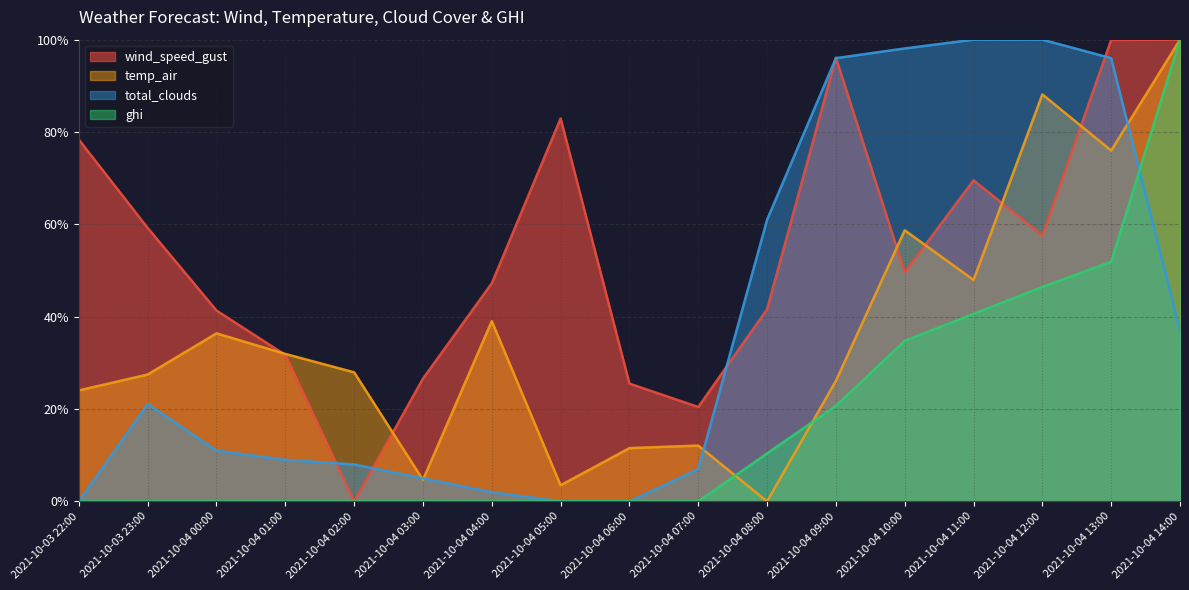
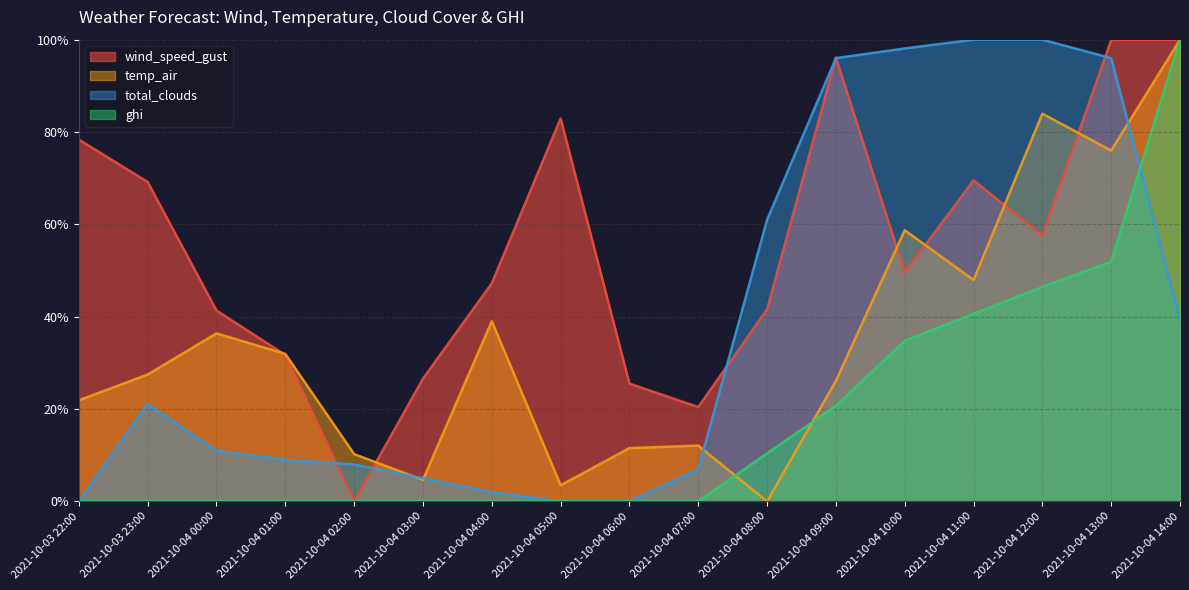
  {
    "wind_speed_gust": {
      "2021-10-03 22:00": "78%",
-     "2021-10-03 23:00": "59%",
+     "2021-10-03 23:00": "69%",
      "2021-10-04 00:00": "41%",
      "2021-10-04 03:00": "27%",
      "2021-10-04 04:00": "47%",
      "2021-10-04 05:00": "83%",
      "2021-10-04 06:00": "26%",
      "2021-10-04 07:00": "20%",
      "2021-10-04 08:00": "42%",
      "2021-10-04 10:00": "50%",
      "2021-10-04 11:00": "70%",
      "2021-10-04 12:00": "58%",
      "2021-10-04 13:00": "100%"
    },
    "temp_air": {
-     "2021-10-03 22:00": "24%",
+     "2021-10-03 22:00": "22%",
      "2021-10-03 23:00": "27%",
      "2021-10-04 00:00": "36%",
-     "2021-10-04 02:00": "28%",
+     "2021-10-04 02:00": "10%",
      "2021-10-04 04:00": "39%",
      "2021-10-04 05:00": "3%",
      "2021-10-04 06:00": "12%",
      "2021-10-04 07:00": "12%",
      "2021-10-04 08:00": "0%",
      "2021-10-04 09:00": "26%",
      "2021-10-04 10:00": "59%",
      "2021-10-04 11:00": "48%",
-     "2021-10-04 12:00": "88%",
+     "2021-10-04 12:00": "84%",
      "2021-10-04 13:00": "76%"
    },
    "total_clouds": {
      "2021-10-03 23:00": "21%",
      "2021-10-04 00:00": "11%",
      "2021-10-04 01:00": "9%",
      "2021-10-04 02:00": "8%",
      "2021-10-04 04:00": "2%",
      "2021-10-04 07:00": "7%",
      "2021-10-04 08:00": "61%",
      "2021-10-04 10:00": "98%",
      "2021-10-04 11:00": "100%",
      "2021-10-04 12:00": "100%",
      "2021-10-04 13:00": "96%",
-     "2021-10-04 14:00": "37%"
+     "2021-10-04 14:00": "39%"
    },
    "ghi": {
      "2021-10-03 23:00": "0%",
      "2021-10-04 00:00": "0%",
      "2021-10-04 01:00": "0%",
      "2021-10-04 03:00": "0%",
      "2021-10-04 04:00": "0%",
      "2021-10-04 07:00": "0%",
      "2021-10-04 08:00": "10%",
      "2021-10-04 09:00": "21%",
      "2021-10-04 10:00": "35%",
      "2021-10-04 11:00": "41%",
      "2021-10-04 12:00": "46%",
      "2021-10-04 13:00": "52%"
    }
  }
